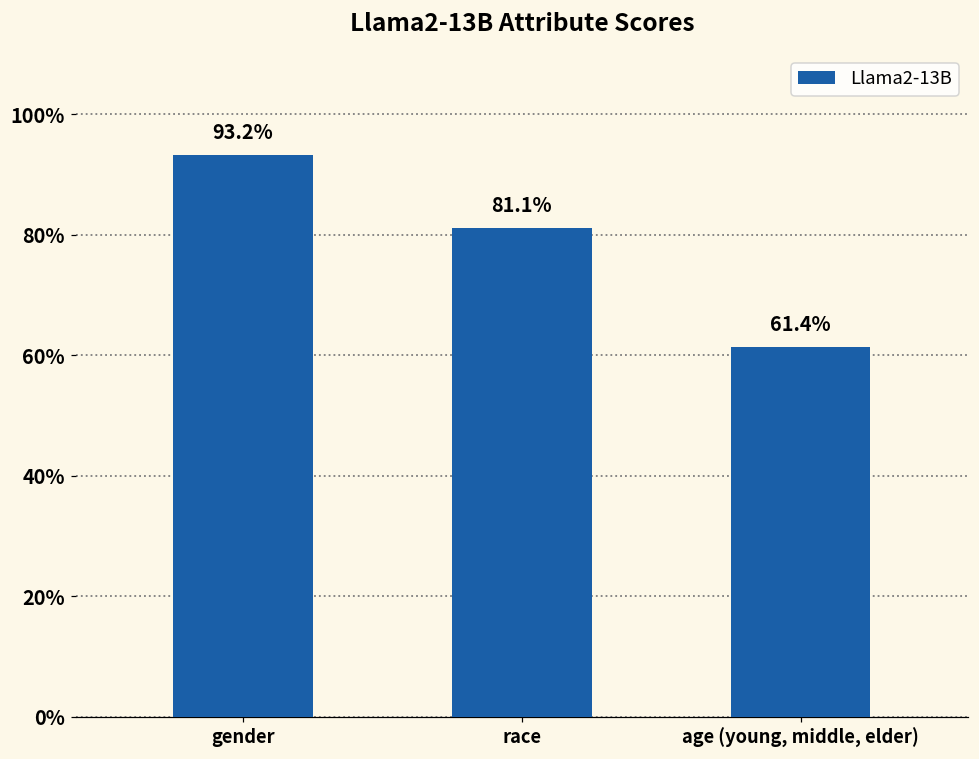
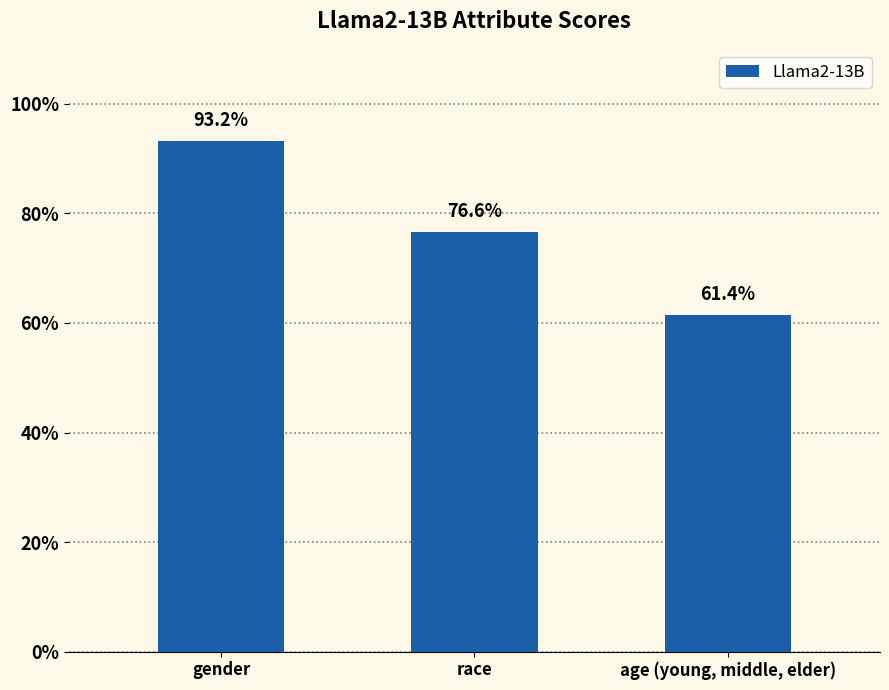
  {
    "gender": "93.2%",
-   "race": "81.1%",
+   "race": "76.6%",
    "age (young, middle, elder)": "61.4%"
  }
